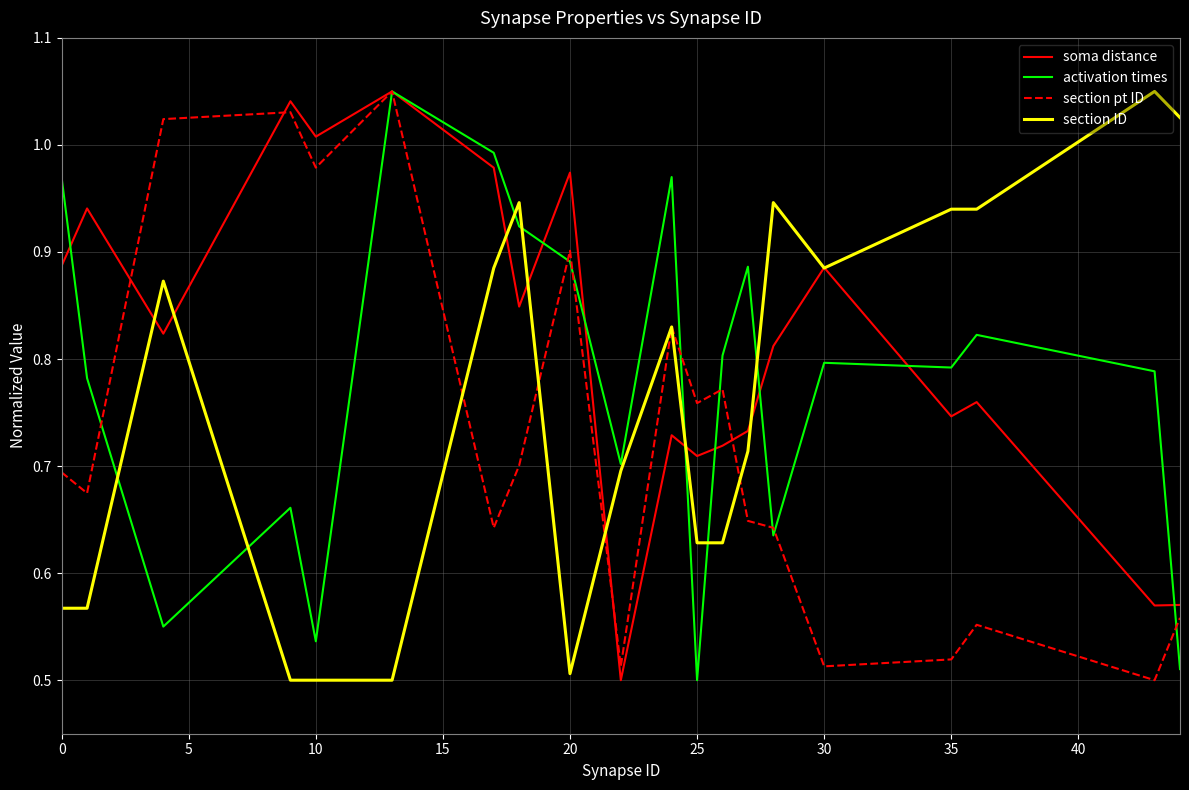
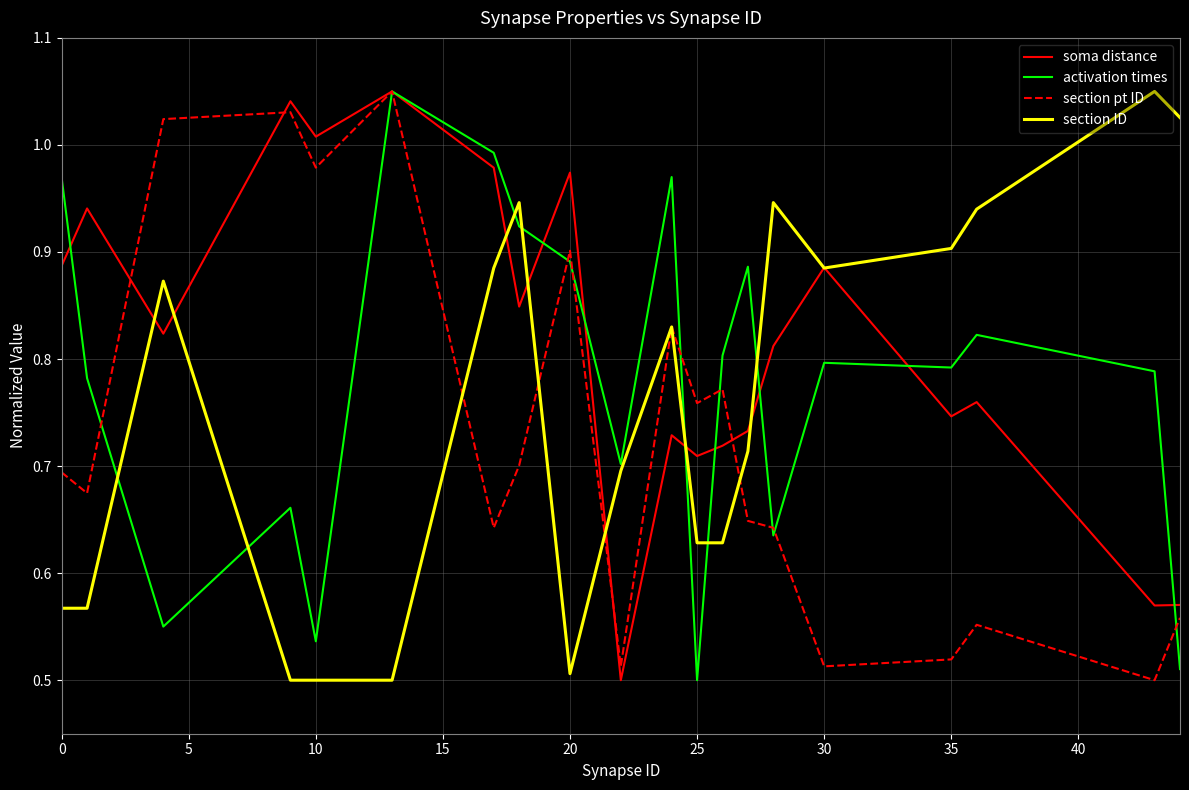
  {
    "activation times": {
      "0": 0.969,
      "10": 0.536,
      "20": 0.891,
      "25": 0.500,
      "30": 0.797,
      "35": 0.792
    },
    "section ID": {
      "0": 0.567,
      "10": 0.500,
      "20": 0.506,
      "25": 0.628,
-     "35": 0.940
+     "35": 0.903
    }
  }
